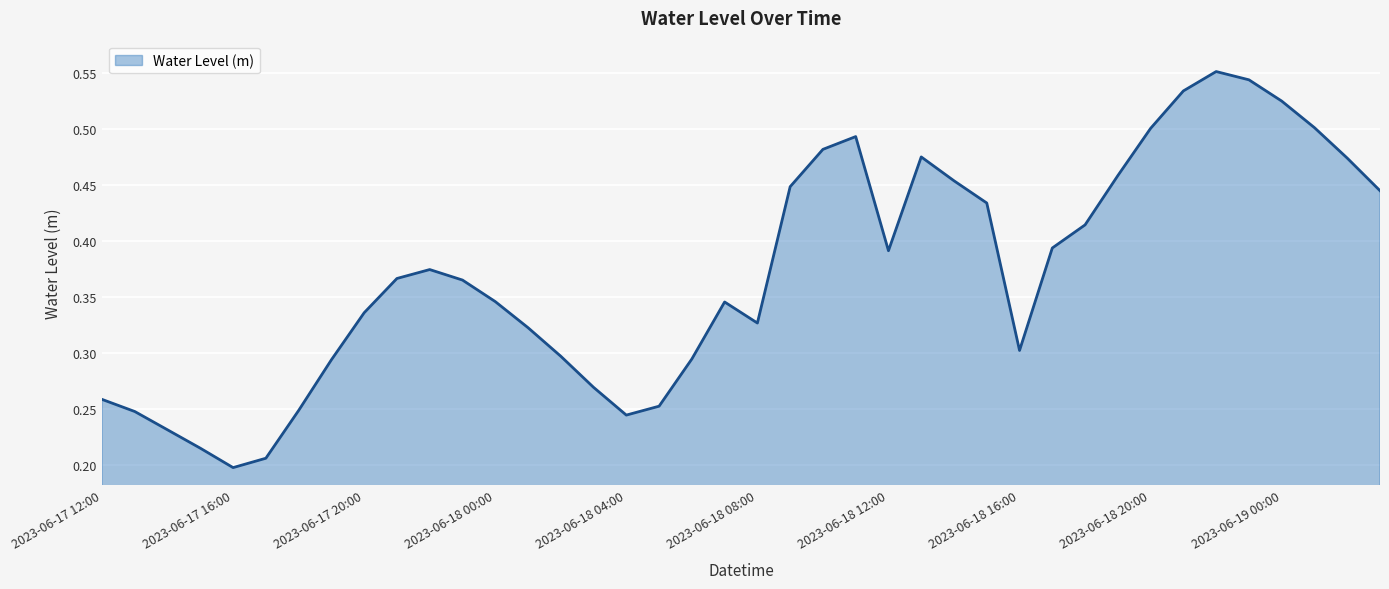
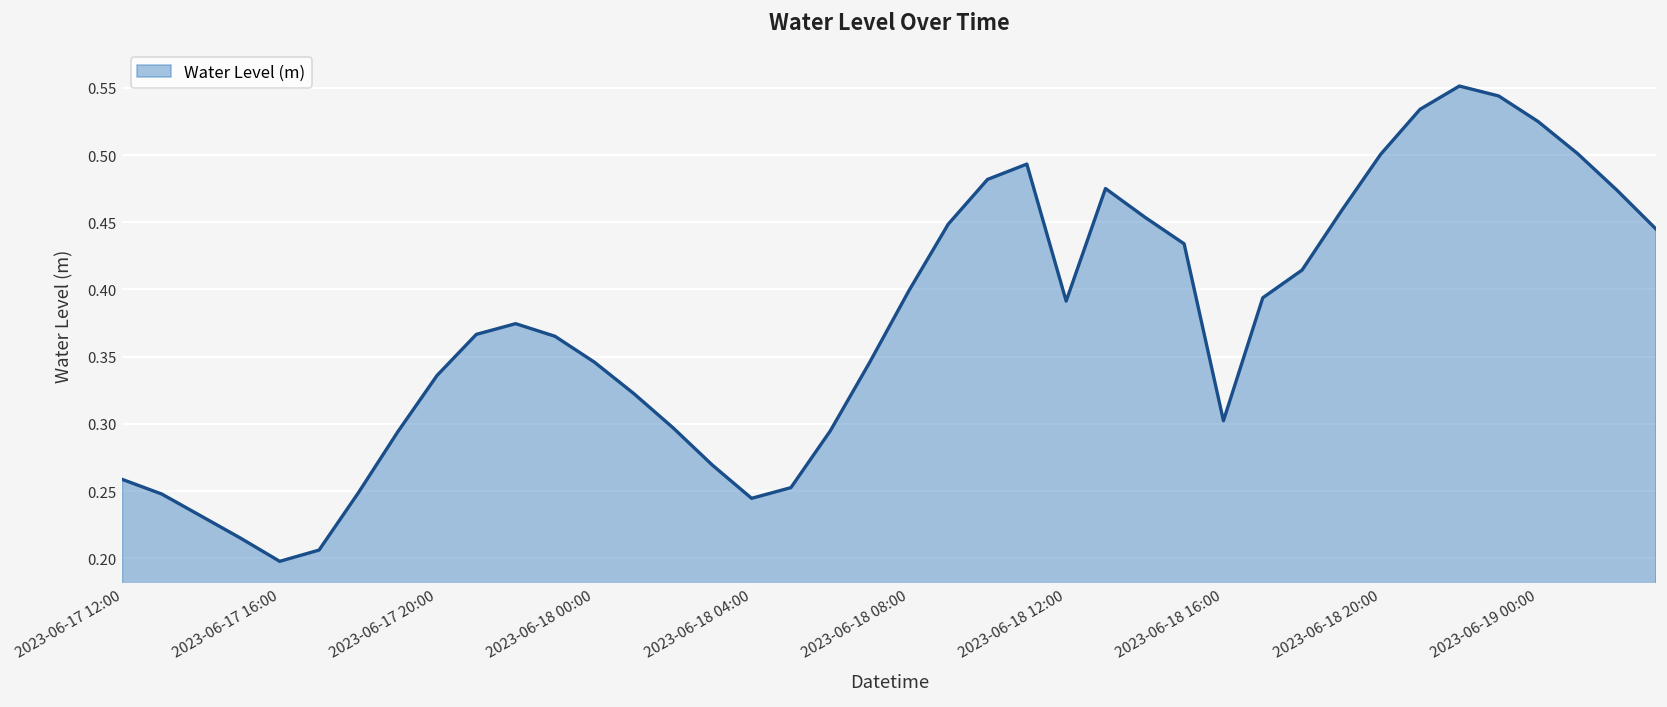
  {
    "2023-06-17 12:00": 0.259,
    "2023-06-17 16:00": 0.198,
    "2023-06-17 20:00": 0.336,
    "2023-06-18 00:00": 0.346,
    "2023-06-18 04:00": 0.245,
-   "2023-06-18 08:00": 0.327,
+   "2023-06-18 08:00": 0.399,
    "2023-06-18 12:00": 0.391,
    "2023-06-18 16:00": 0.302,
    "2023-06-18 20:00": 0.501,
    "2023-06-19 00:00": 0.525
  }
